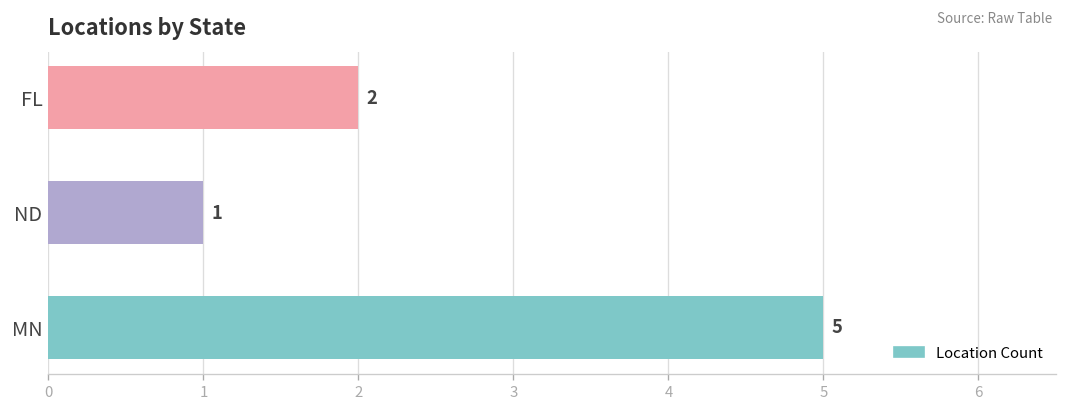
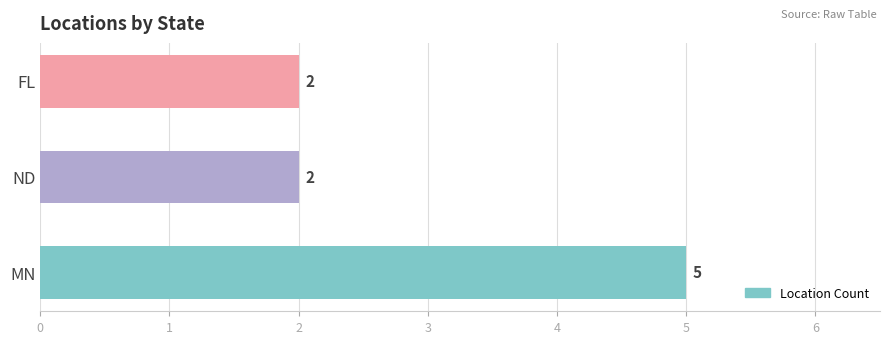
  {
    "FL": 2,
-   "ND": 1,
+   "ND": 2,
    "MN": 5
  }
